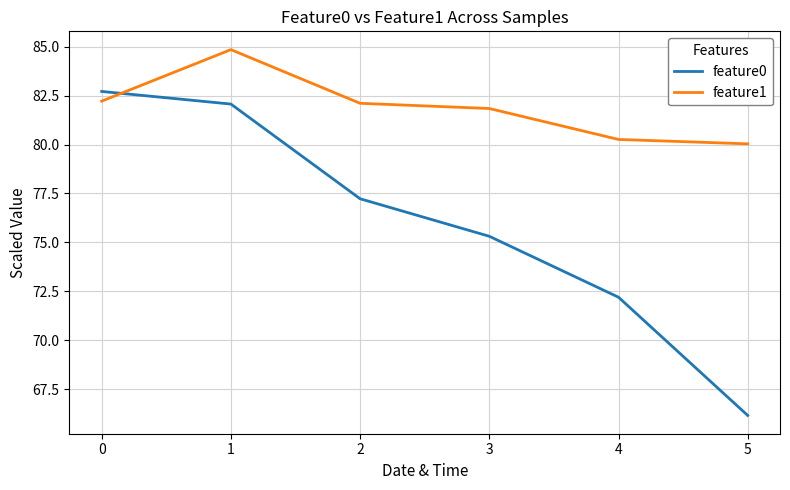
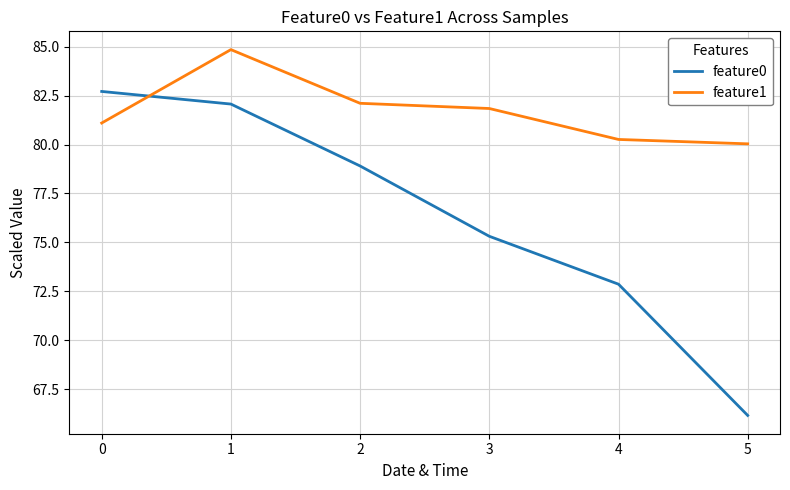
  {
    "feature0": {
      "0": 82.7,
      "1": 82.1,
-     "2": 77.2,
+     "2": 78.9,
      "3": 75.3,
-     "4": 72.2,
+     "4": 72.9,
      "5": 66.2
    },
    "feature1": {
-     "0": 82.2,
+     "0": 81.1,
      "1": 84.9,
      "2": 82.1,
      "3": 81.8,
      "4": 80.3,
      "5": 80.0
    }
  }
